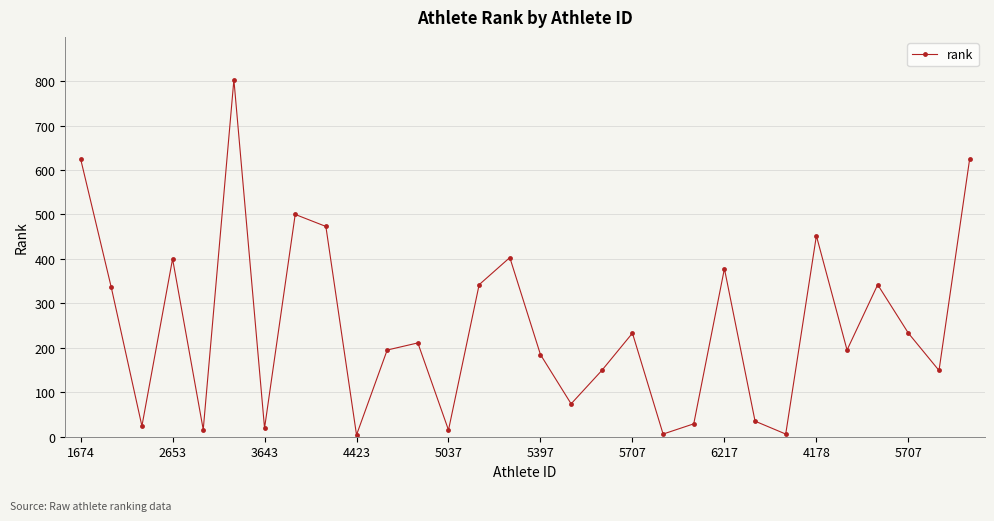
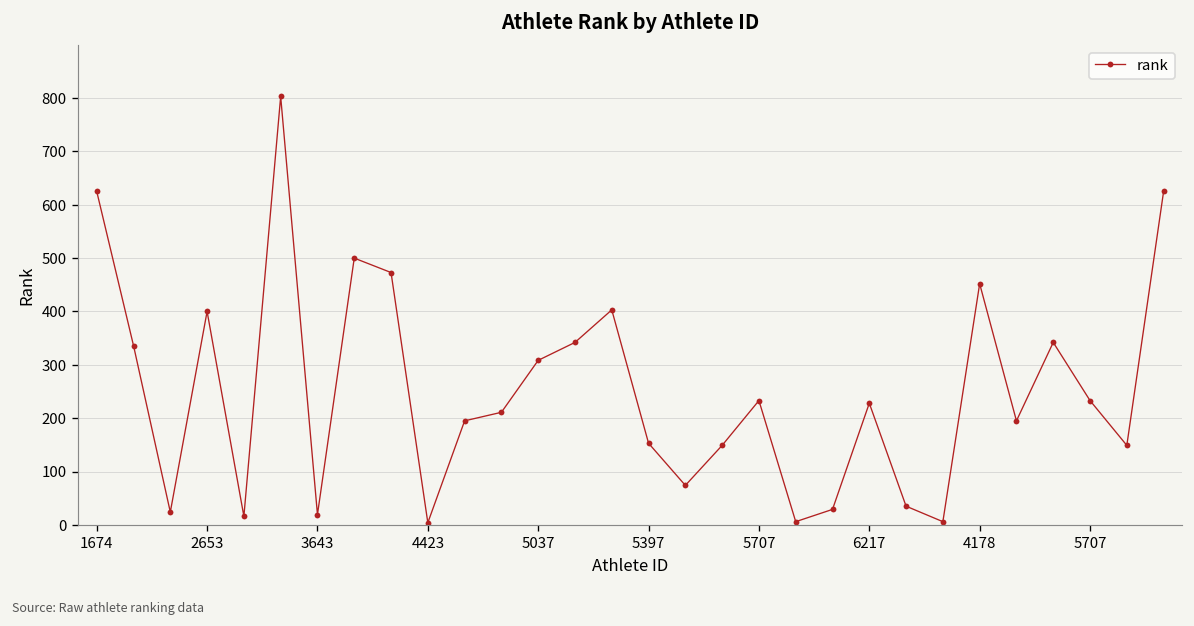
  {
    "1674": 630,
    "2653": 400,
    "3643": 20,
    "4423": 0,
-   "5037": 20,
-   "5397": 180,
-   "6217": 380,
+   "5037": 310,
+   "5397": 150,
+   "6217": 230,
    "4178": 450
  }
